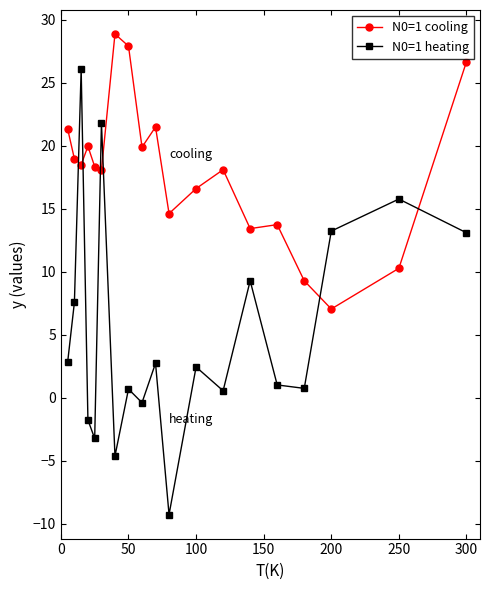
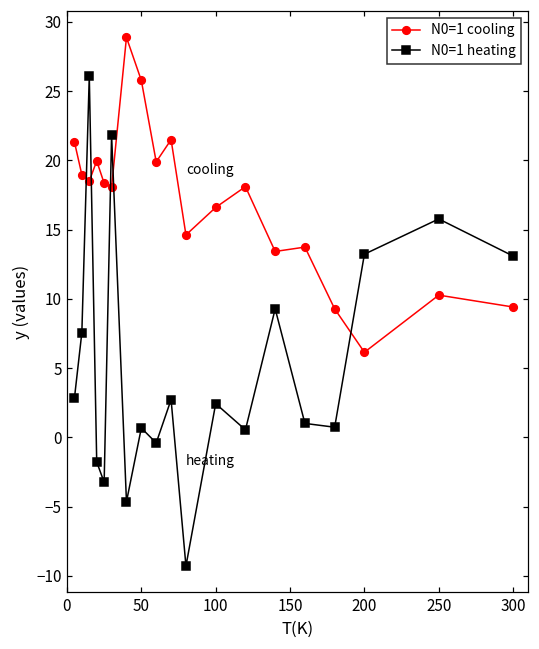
  {
    "N0=1 cooling": {
-     "50": 27.9,
+     "50": 25.8,
      "100": 16.6,
-     "200": 7.0,
+     "200": 6.1,
      "250": 10.3,
-     "300": 26.7
+     "300": 9.4
    },
    "N0=1 heating": {
      "50": 0.7,
      "100": 2.4,
      "200": 13.2,
      "250": 15.8,
      "300": 13.1
    }
  }
